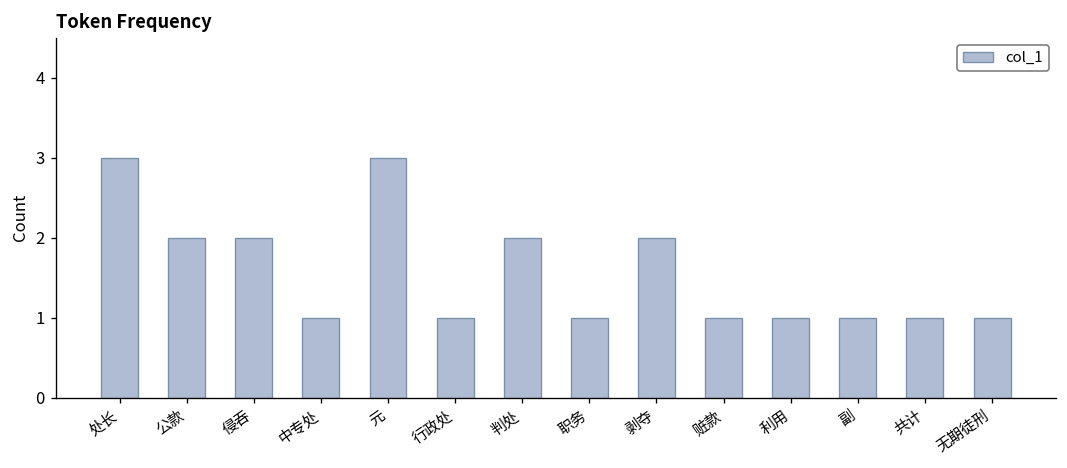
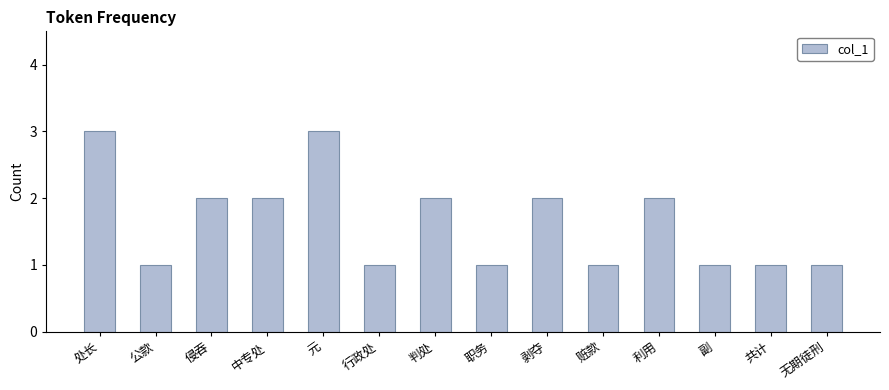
  {
    "处长": 3,
-   "公款": 2,
+   "公款": 1,
    "侵吞": 2,
-   "中专处": 1,
+   "中专处": 2,
    "元": 3,
    "行政处": 1,
    "判处": 2,
    "职务": 1,
    "剥夺": 2,
    "赃款": 1,
-   "利用": 1,
+   "利用": 2,
    "副": 1,
    "共计": 1,
    "无期徒刑": 1
  }
